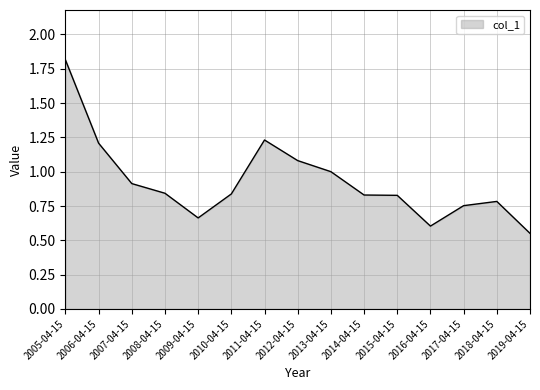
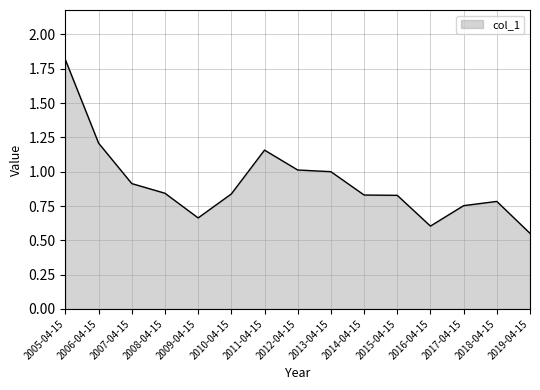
  {
    "2005-04-15": 1.82,
    "2006-04-15": 1.21,
    "2007-04-15": 0.91,
    "2008-04-15": 0.84,
    "2009-04-15": 0.66,
    "2010-04-15": 0.84,
-   "2011-04-15": 1.23,
-   "2012-04-15": 1.08,
+   "2011-04-15": 1.16,
+   "2012-04-15": 1.01,
    "2013-04-15": 1.00,
    "2014-04-15": 0.83,
    "2015-04-15": 0.83,
    "2016-04-15": 0.60,
    "2017-04-15": 0.75,
    "2018-04-15": 0.78,
    "2019-04-15": 0.55
  }
